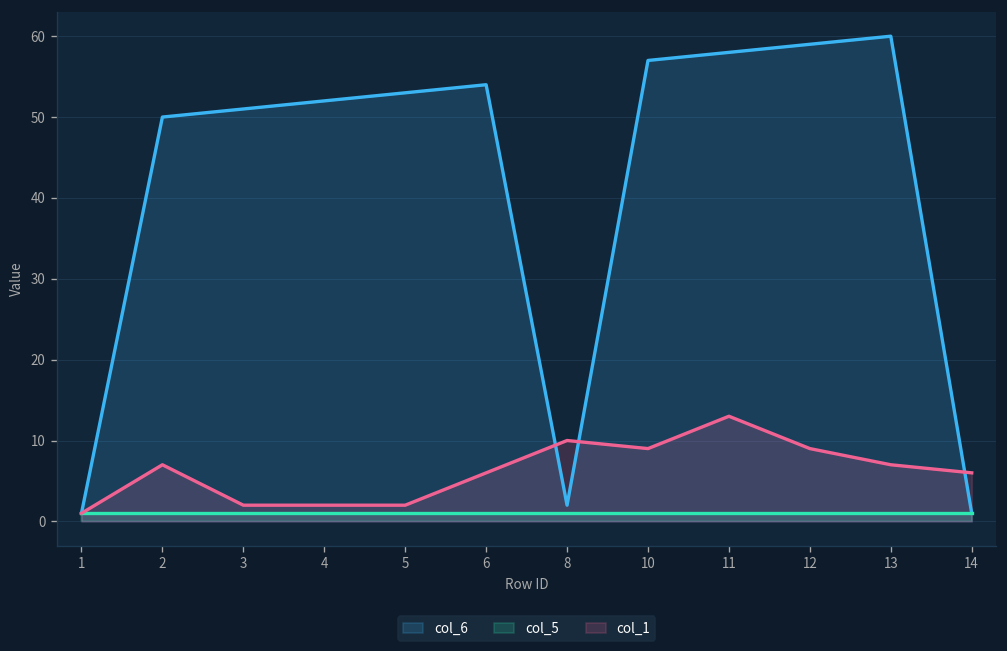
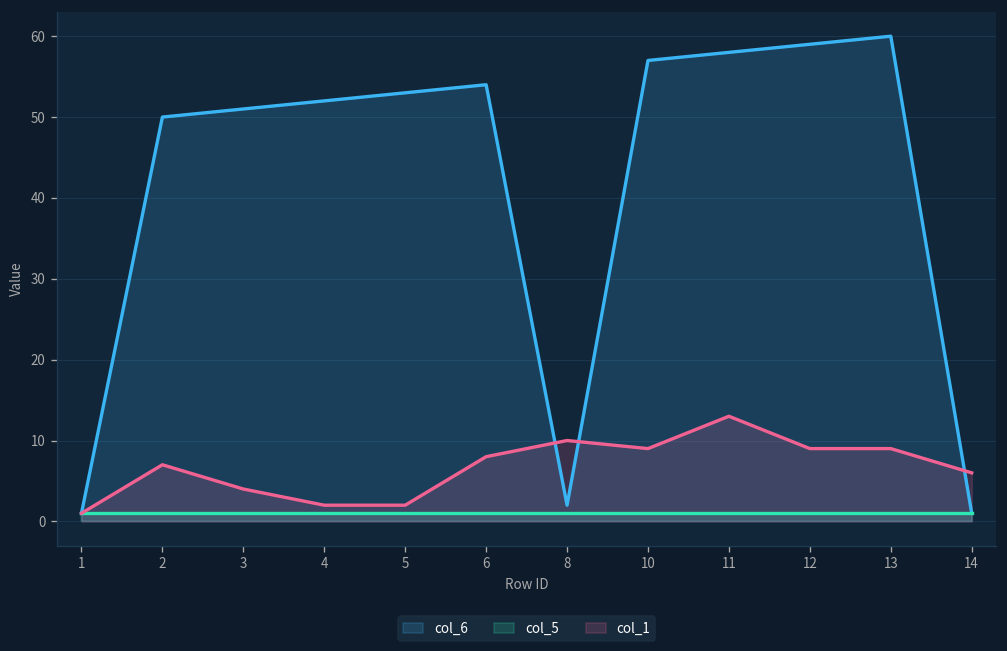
  {
    "col_1": {
      "2": 7,
-     "3": 2,
+     "3": 4,
      "4": 2,
      "5": 2,
-     "6": 6,
+     "6": 8,
      "8": 10,
      "10": 9,
      "11": 13,
      "12": 9,
-     "13": 7,
+     "13": 9,
      "14": 6
    }
  }
